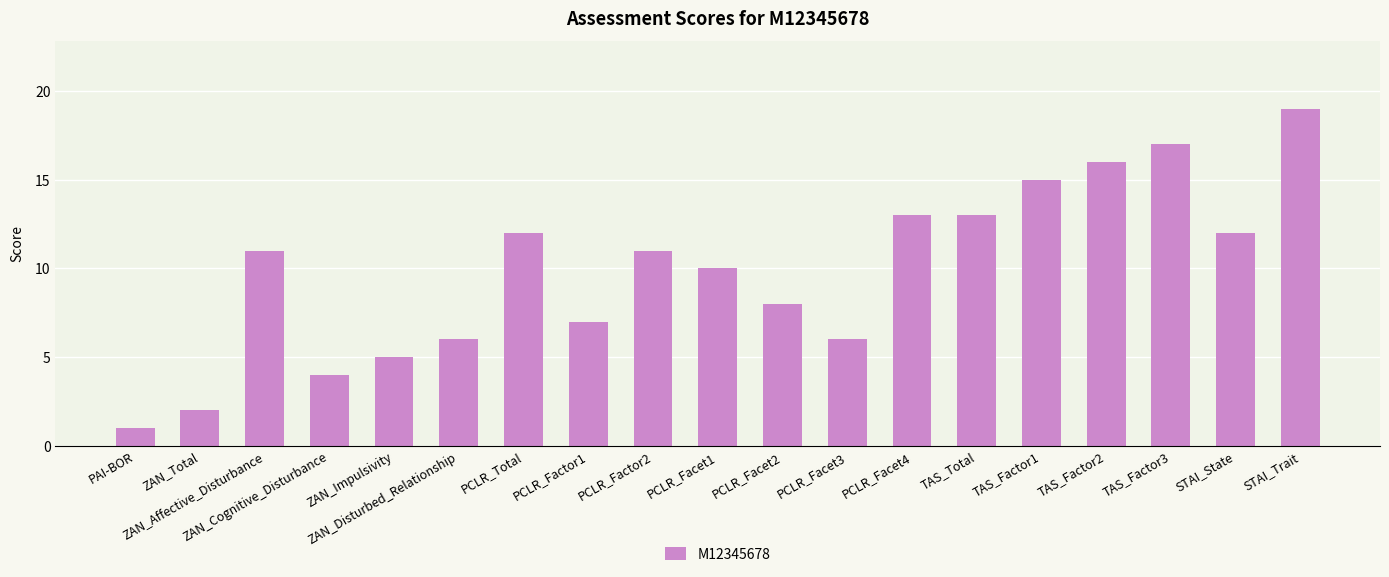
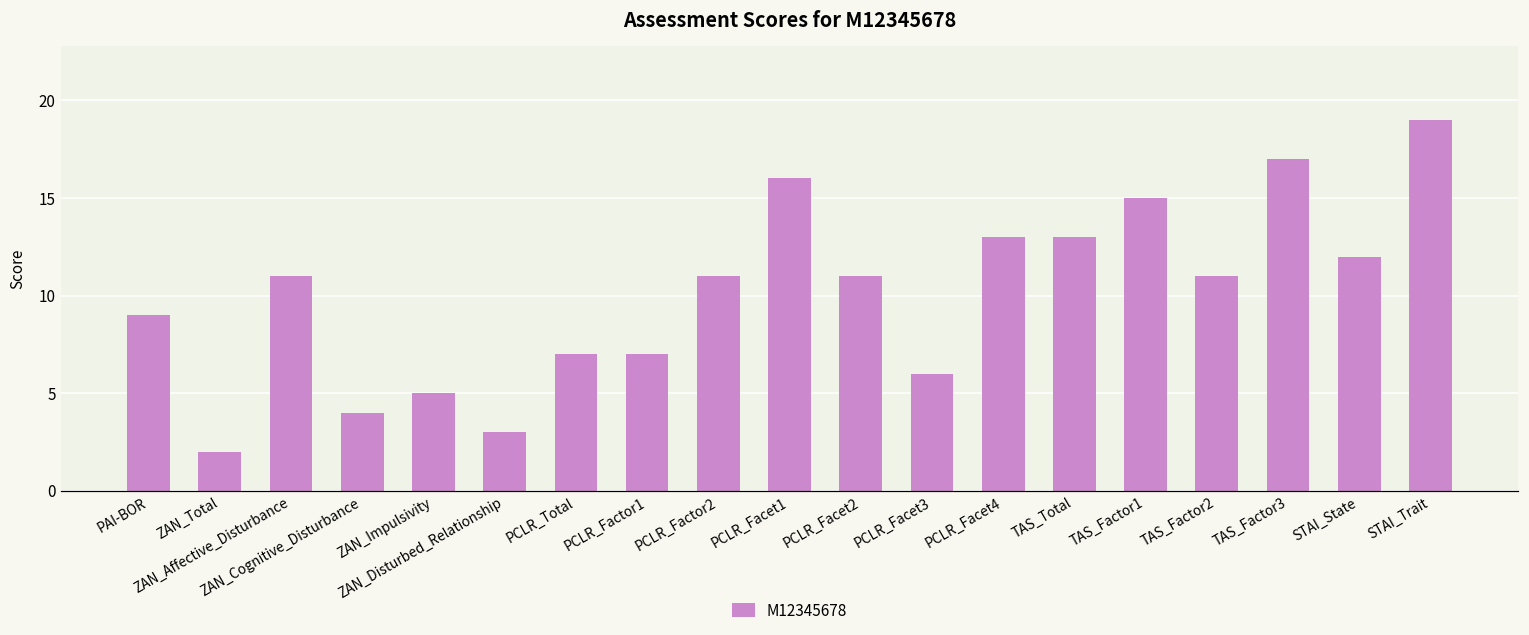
  {
-   "PAI-BOR": 1,
+   "PAI-BOR": 9,
    "ZAN_Total": 2,
    "ZAN_Affective_Disturbance": 11,
    "ZAN_Cognitive_Disturbance": 4,
    "ZAN_Impulsivity": 5,
-   "ZAN_Disturbed_Relationship": 6,
-   "PCLR_Total": 12,
+   "ZAN_Disturbed_Relationship": 3,
+   "PCLR_Total": 7,
    "PCLR_Factor1": 7,
    "PCLR_Factor2": 11,
-   "PCLR_Facet1": 10,
-   "PCLR_Facet2": 8,
+   "PCLR_Facet1": 16,
+   "PCLR_Facet2": 11,
    "PCLR_Facet3": 6,
    "PCLR_Facet4": 13,
    "TAS_Total": 13,
    "TAS_Factor1": 15,
-   "TAS_Factor2": 16,
+   "TAS_Factor2": 11,
    "TAS_Factor3": 17,
    "STAI_State": 12,
    "STAI_Trait": 19
  }
